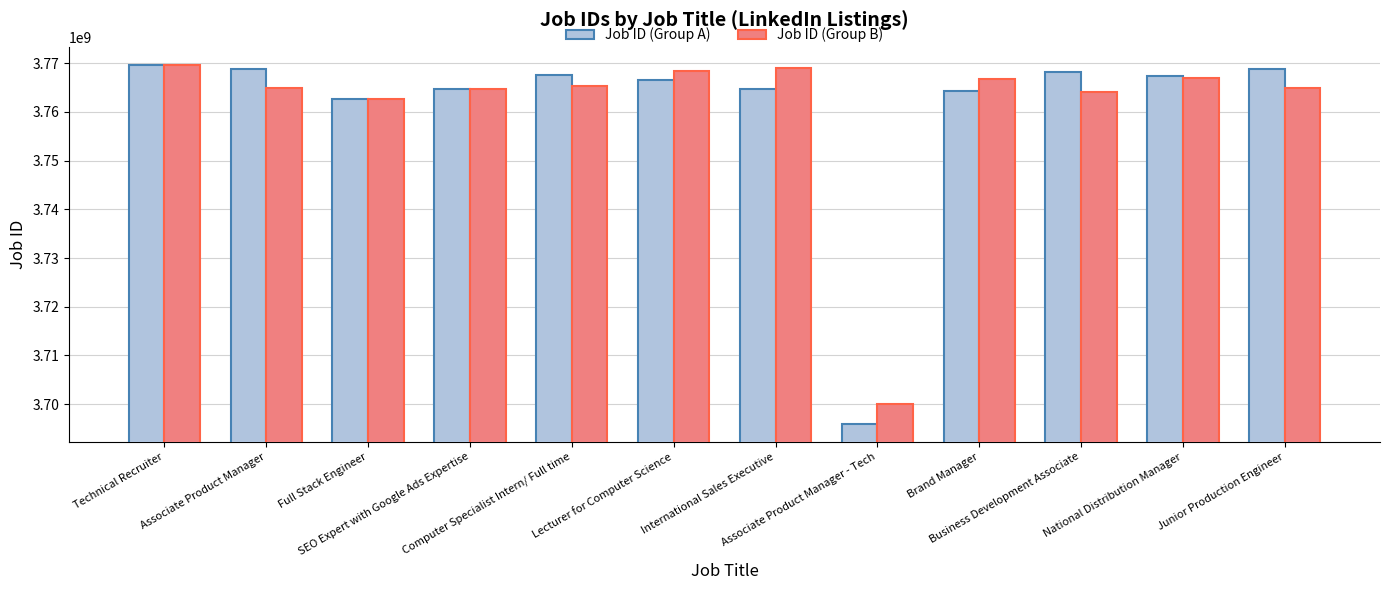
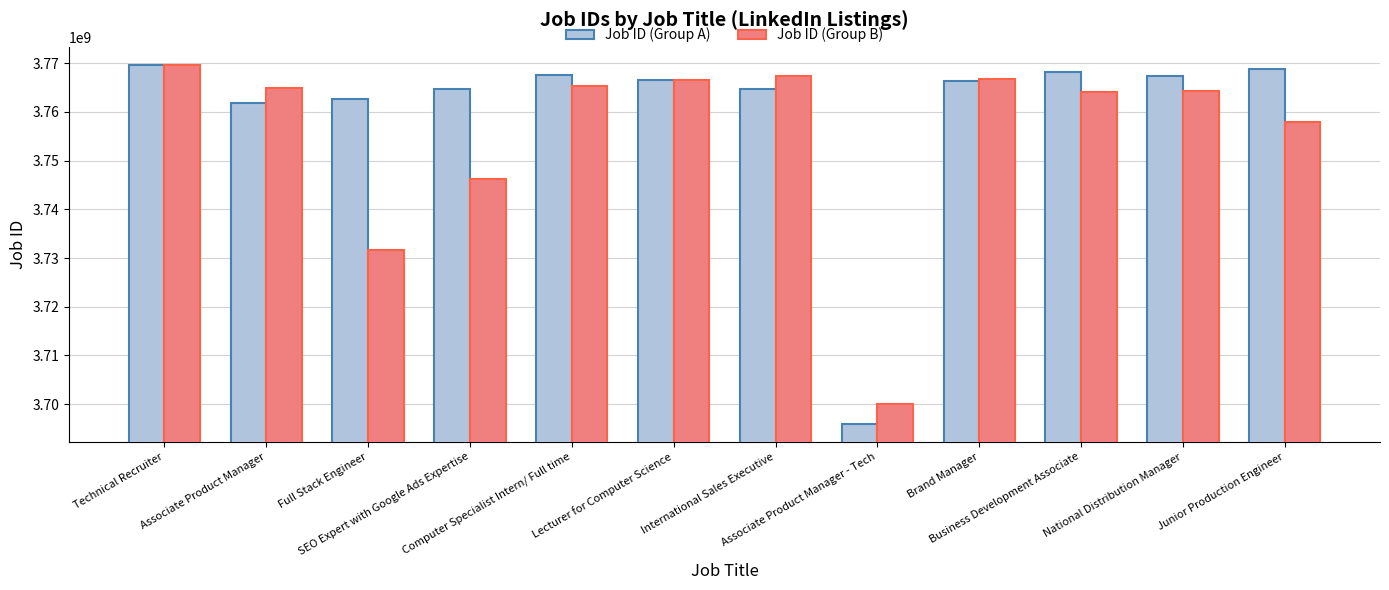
  {
    "Job ID (Group A)": {
      "Technical Recruiter": 3770000000,
-     "Associate Product Manager": 3769000000,
+     "Associate Product Manager": 3762000000,
      "Full Stack Engineer": 3763000000,
      "SEO Expert with Google Ads Expertise": 3765000000,
      "Computer Specialist Intern/ Full time": 3768000000,
      "Lecturer for Computer Science": 3766000000,
      "International Sales Executive": 3765000000,
      "Associate Product Manager - Tech": 3696000000,
-     "Brand Manager": 3764000000,
+     "Brand Manager": 3766000000,
      "Business Development Associate": 3768000000,
      "National Distribution Manager": 3767000000,
      "Junior Production Engineer": 3769000000
    },
    "Job ID (Group B)": {
      "Technical Recruiter": 3770000000,
      "Associate Product Manager": 3765000000,
-     "Full Stack Engineer": 3763000000,
-     "SEO Expert with Google Ads Expertise": 3765000000,
+     "Full Stack Engineer": 3732000000,
+     "SEO Expert with Google Ads Expertise": 3746000000,
      "Computer Specialist Intern/ Full time": 3765000000,
-     "Lecturer for Computer Science": 3768000000,
-     "International Sales Executive": 3769000000,
+     "Lecturer for Computer Science": 3766000000,
+     "International Sales Executive": 3767000000,
      "Associate Product Manager - Tech": 3700000000,
      "Brand Manager": 3767000000,
      "Business Development Associate": 3764000000,
-     "National Distribution Manager": 3767000000,
-     "Junior Production Engineer": 3765000000
+     "National Distribution Manager": 3764000000,
+     "Junior Production Engineer": 3758000000
    }
  }
